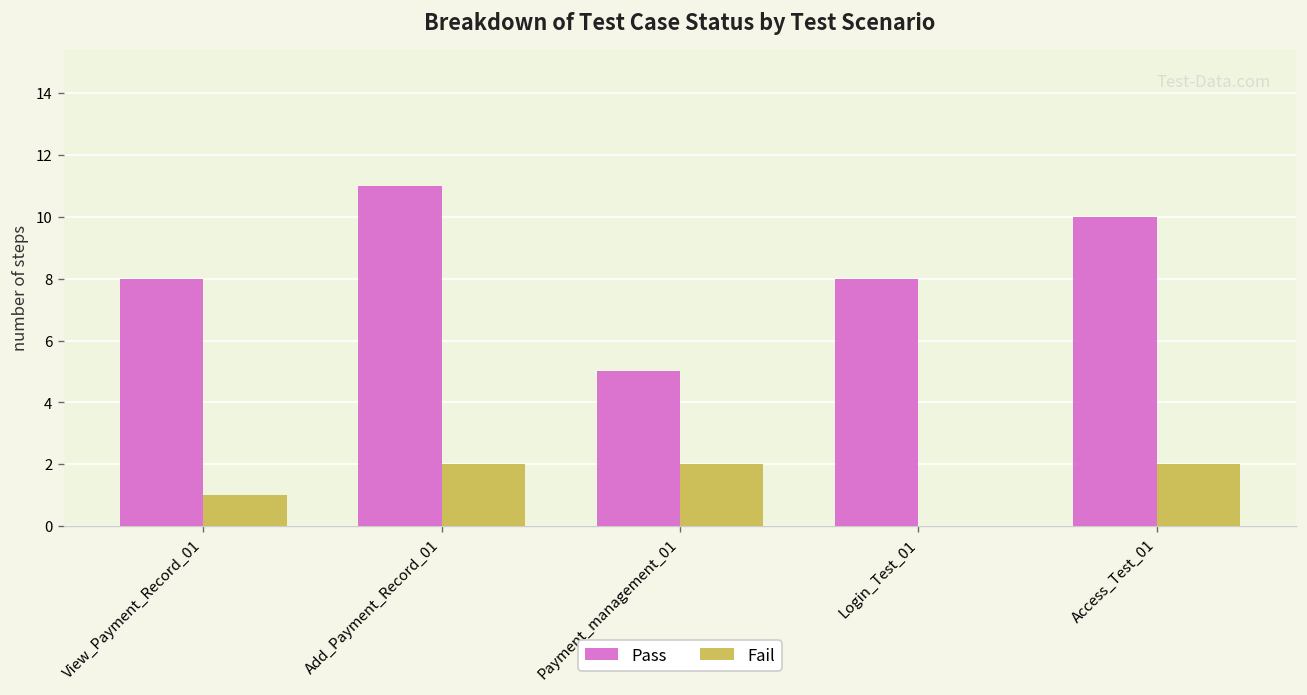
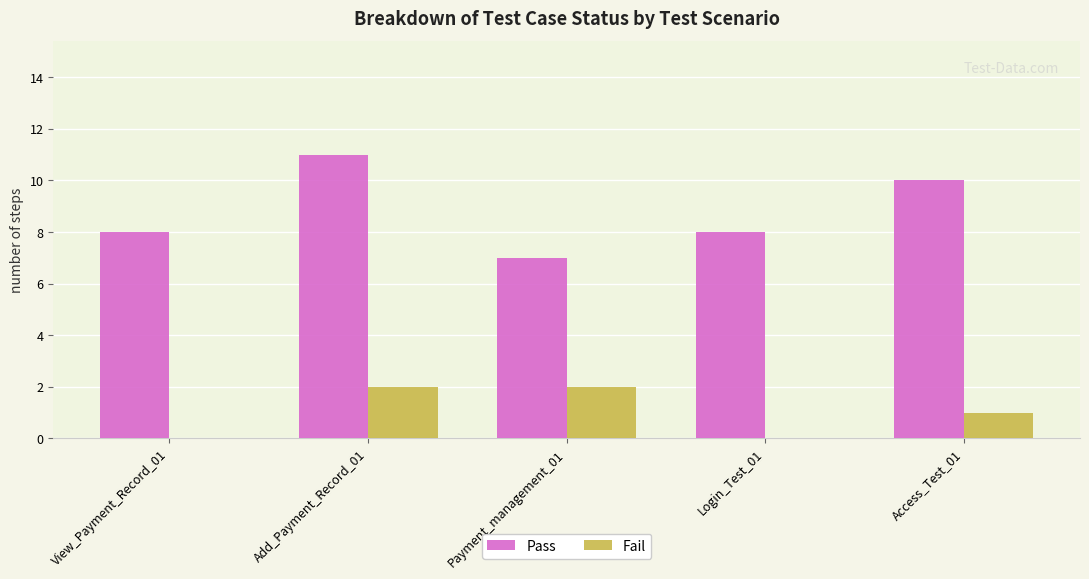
  {
    "Pass": {
      "View_Payment_Record_01": 8,
      "Add_Payment_Record_01": 11,
-     "Payment_management_01": 5,
+     "Payment_management_01": 7,
      "Login_Test_01": 8,
      "Access_Test_01": 10
    },
    "Fail": {
-     "View_Payment_Record_01": 1,
+     "View_Payment_Record_01": 0,
      "Add_Payment_Record_01": 2,
      "Payment_management_01": 2,
      "Login_Test_01": 0,
-     "Access_Test_01": 2
+     "Access_Test_01": 1
    }
  }
